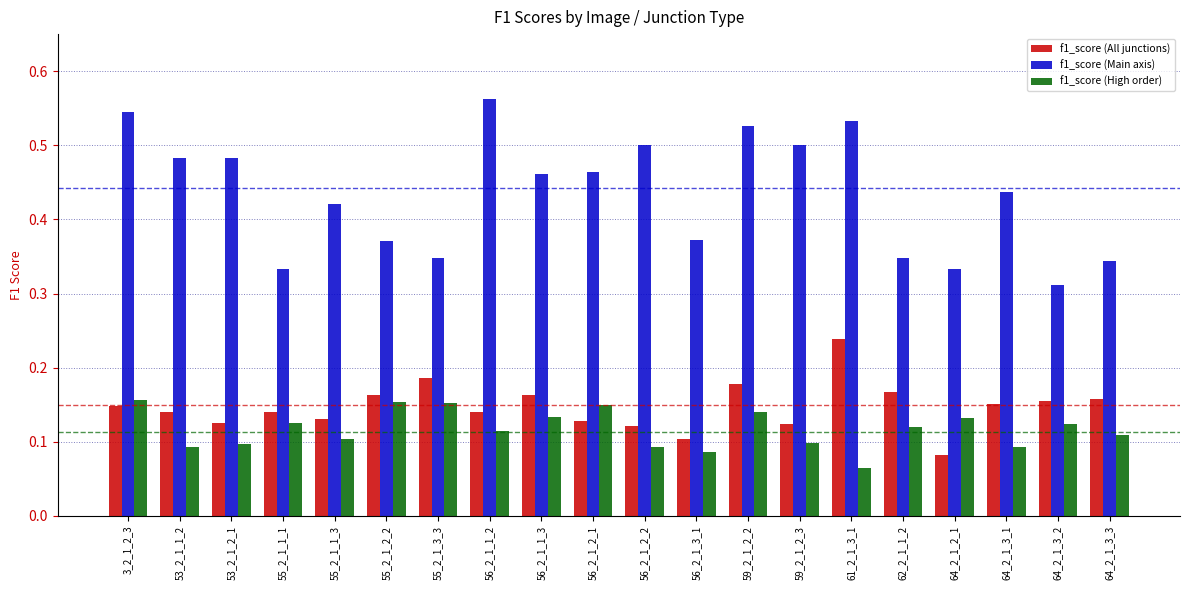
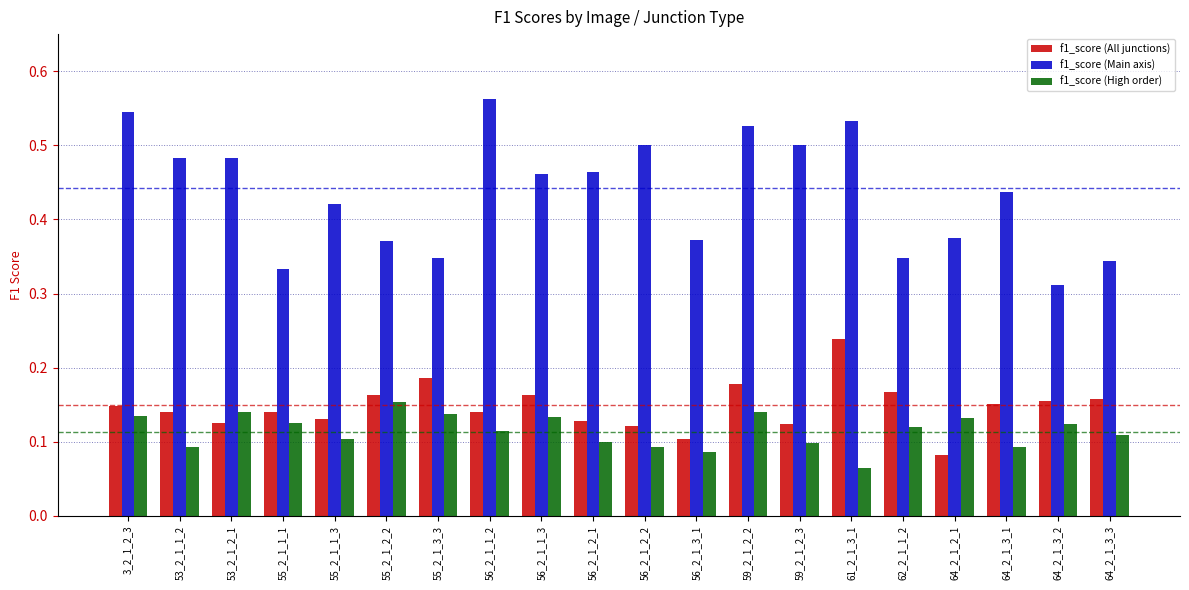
  {
    "f1_score (All junctions)": {
      "3_2_1_2_3": 0.15,
      "53_2_1_1_2": 0.14,
      "53_2_1_2_1": 0.13,
      "55_2_1_1_1": 0.14,
      "55_2_1_1_3": 0.13,
      "55_2_1_2_2": 0.16,
      "55_2_1_3_3": 0.19,
      "56_2_1_1_2": 0.14,
      "56_2_1_1_3": 0.16,
      "56_2_1_2_1": 0.13,
      "56_2_1_2_2": 0.12,
      "56_2_1_3_1": 0.10,
      "59_2_1_2_2": 0.18,
      "59_2_1_2_3": 0.12,
      "61_2_1_3_1": 0.24,
      "62_2_1_1_2": 0.17,
      "64_2_1_2_1": 0.08,
      "64_2_1_3_1": 0.15,
      "64_2_1_3_2": 0.16,
      "64_2_1_3_3": 0.16
    },
    "f1_score (Main axis)": {
      "3_2_1_2_3": 0.55,
      "53_2_1_1_2": 0.48,
      "53_2_1_2_1": 0.48,
      "55_2_1_1_1": 0.33,
      "55_2_1_1_3": 0.42,
      "55_2_1_2_2": 0.37,
      "55_2_1_3_3": 0.35,
      "56_2_1_1_2": 0.56,
      "56_2_1_1_3": 0.46,
      "56_2_1_2_1": 0.46,
      "56_2_1_2_2": 0.50,
      "56_2_1_3_1": 0.37,
      "59_2_1_2_2": 0.53,
      "59_2_1_2_3": 0.50,
      "61_2_1_3_1": 0.53,
      "62_2_1_1_2": 0.35,
-     "64_2_1_2_1": 0.33,
+     "64_2_1_2_1": 0.38,
      "64_2_1_3_1": 0.44,
      "64_2_1_3_2": 0.31,
      "64_2_1_3_3": 0.34
    },
    "f1_score (High order)": {
-     "3_2_1_2_3": 0.16,
+     "3_2_1_2_3": 0.14,
      "53_2_1_1_2": 0.09,
-     "53_2_1_2_1": 0.10,
+     "53_2_1_2_1": 0.14,
      "55_2_1_1_1": 0.13,
      "55_2_1_1_3": 0.10,
      "55_2_1_2_2": 0.15,
-     "55_2_1_3_3": 0.15,
+     "55_2_1_3_3": 0.14,
      "56_2_1_1_2": 0.11,
      "56_2_1_1_3": 0.13,
-     "56_2_1_2_1": 0.15,
+     "56_2_1_2_1": 0.10,
      "56_2_1_2_2": 0.09,
      "56_2_1_3_1": 0.09,
      "59_2_1_2_2": 0.14,
      "59_2_1_2_3": 0.10,
      "61_2_1_3_1": 0.06,
      "62_2_1_1_2": 0.12,
      "64_2_1_2_1": 0.13,
      "64_2_1_3_1": 0.09,
      "64_2_1_3_2": 0.12,
      "64_2_1_3_3": 0.11
    }
  }
